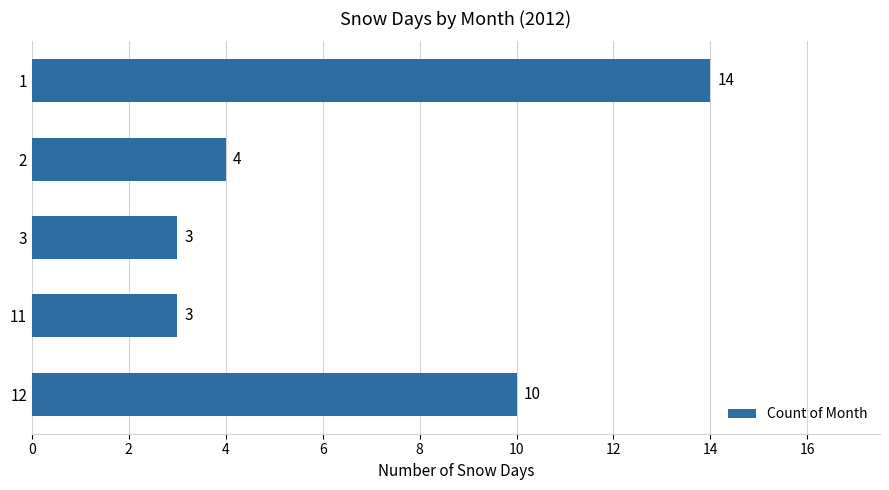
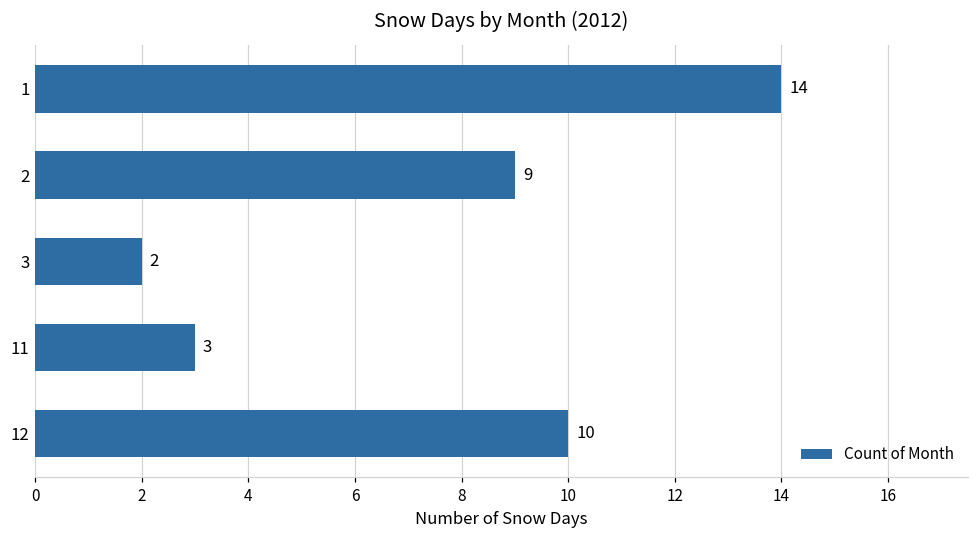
  {
    "1": 14,
-   "2": 4,
-   "3": 3,
+   "2": 9,
+   "3": 2,
    "11": 3,
    "12": 10
  }
